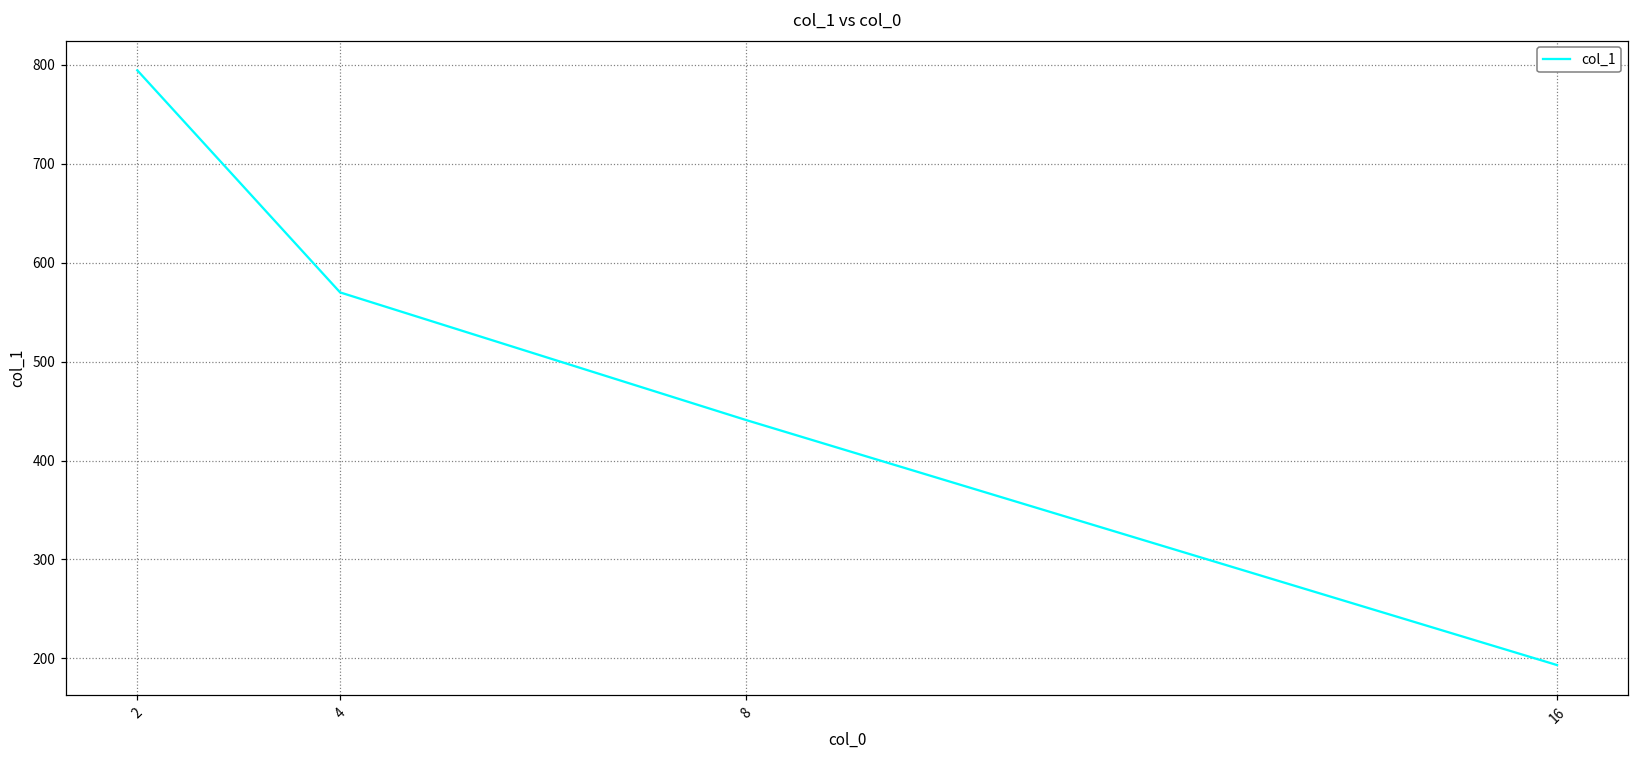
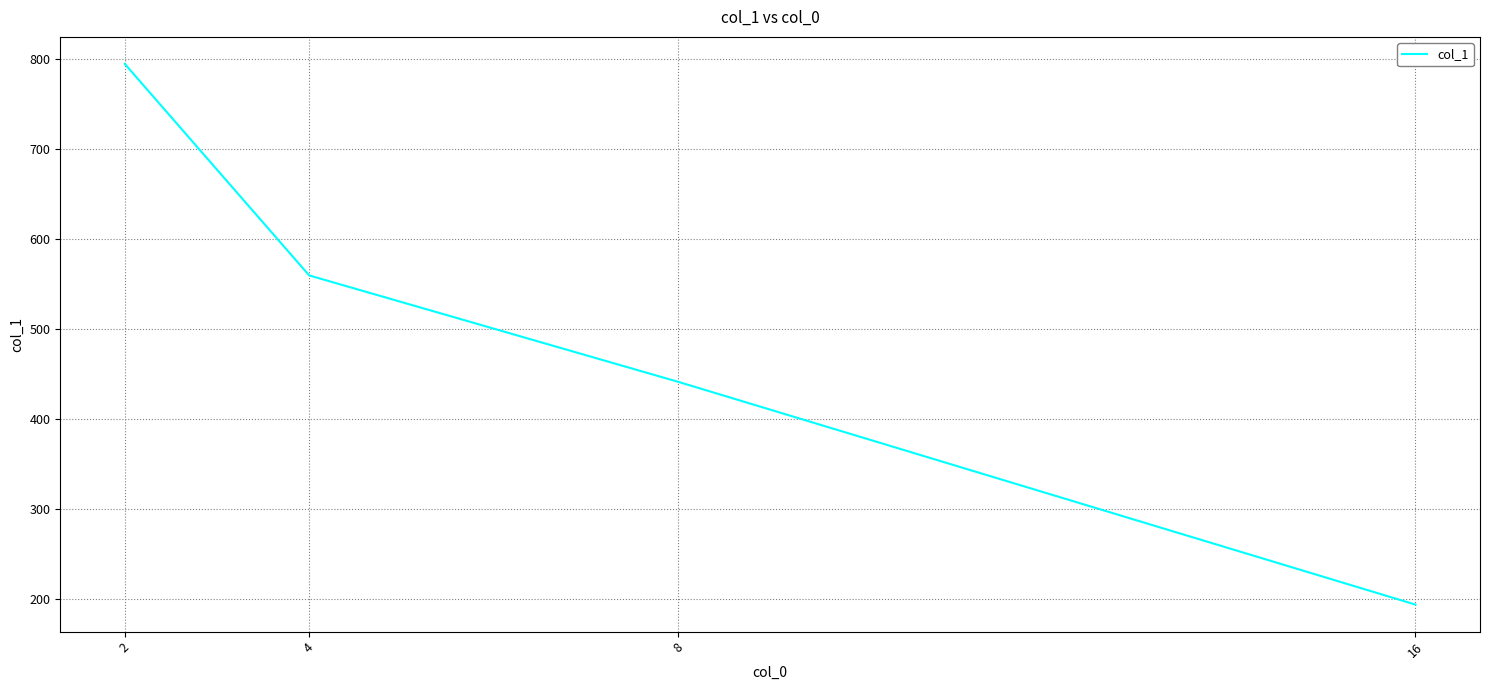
  {
    "2": 790,
-   "4": 570,
+   "4": 560,
    "8": 440,
    "16": 190
  }
